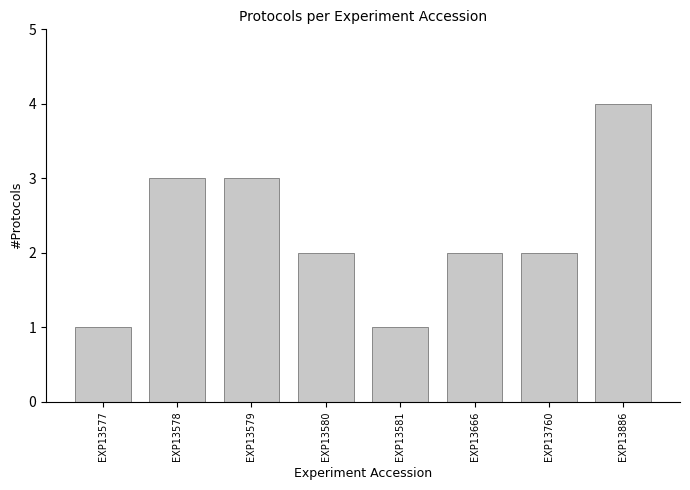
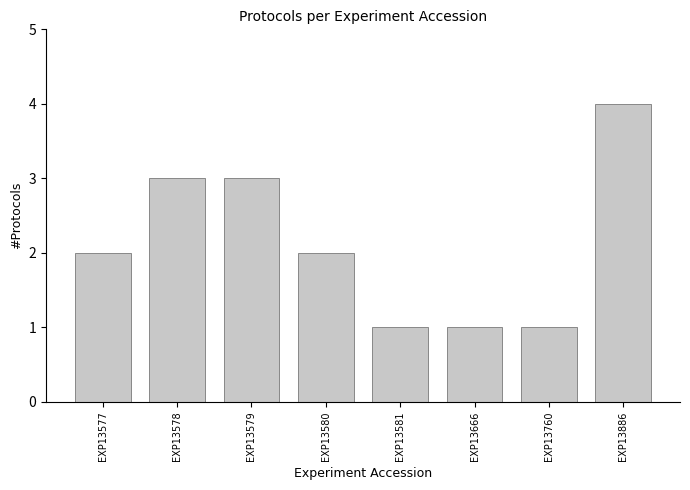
  {
-   "EXP13577": 1,
+   "EXP13577": 2,
    "EXP13578": 3,
    "EXP13579": 3,
    "EXP13580": 2,
    "EXP13581": 1,
-   "EXP13666": 2,
-   "EXP13760": 2,
+   "EXP13666": 1,
+   "EXP13760": 1,
    "EXP13886": 4
  }
